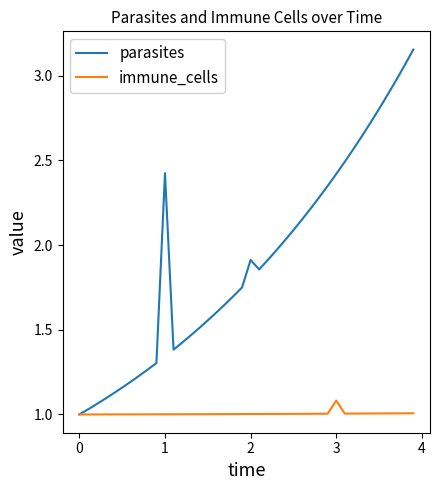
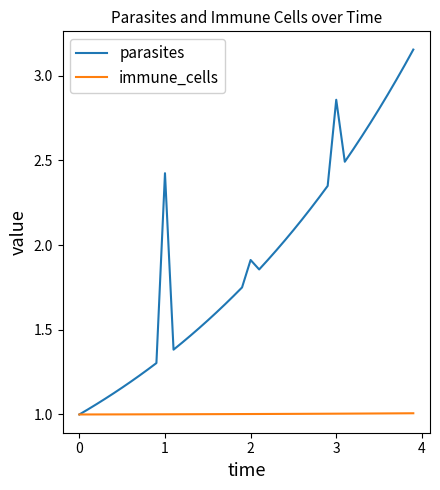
  {
    "parasites": {
      "1": 2.42,
      "2": 1.91,
-     "3": 2.42
+     "3": 2.86
    },
    "immune_cells": {
      "1": 1.00,
      "2": 1.00,
-     "3": 1.08
+     "3": 1.00
    }
  }
